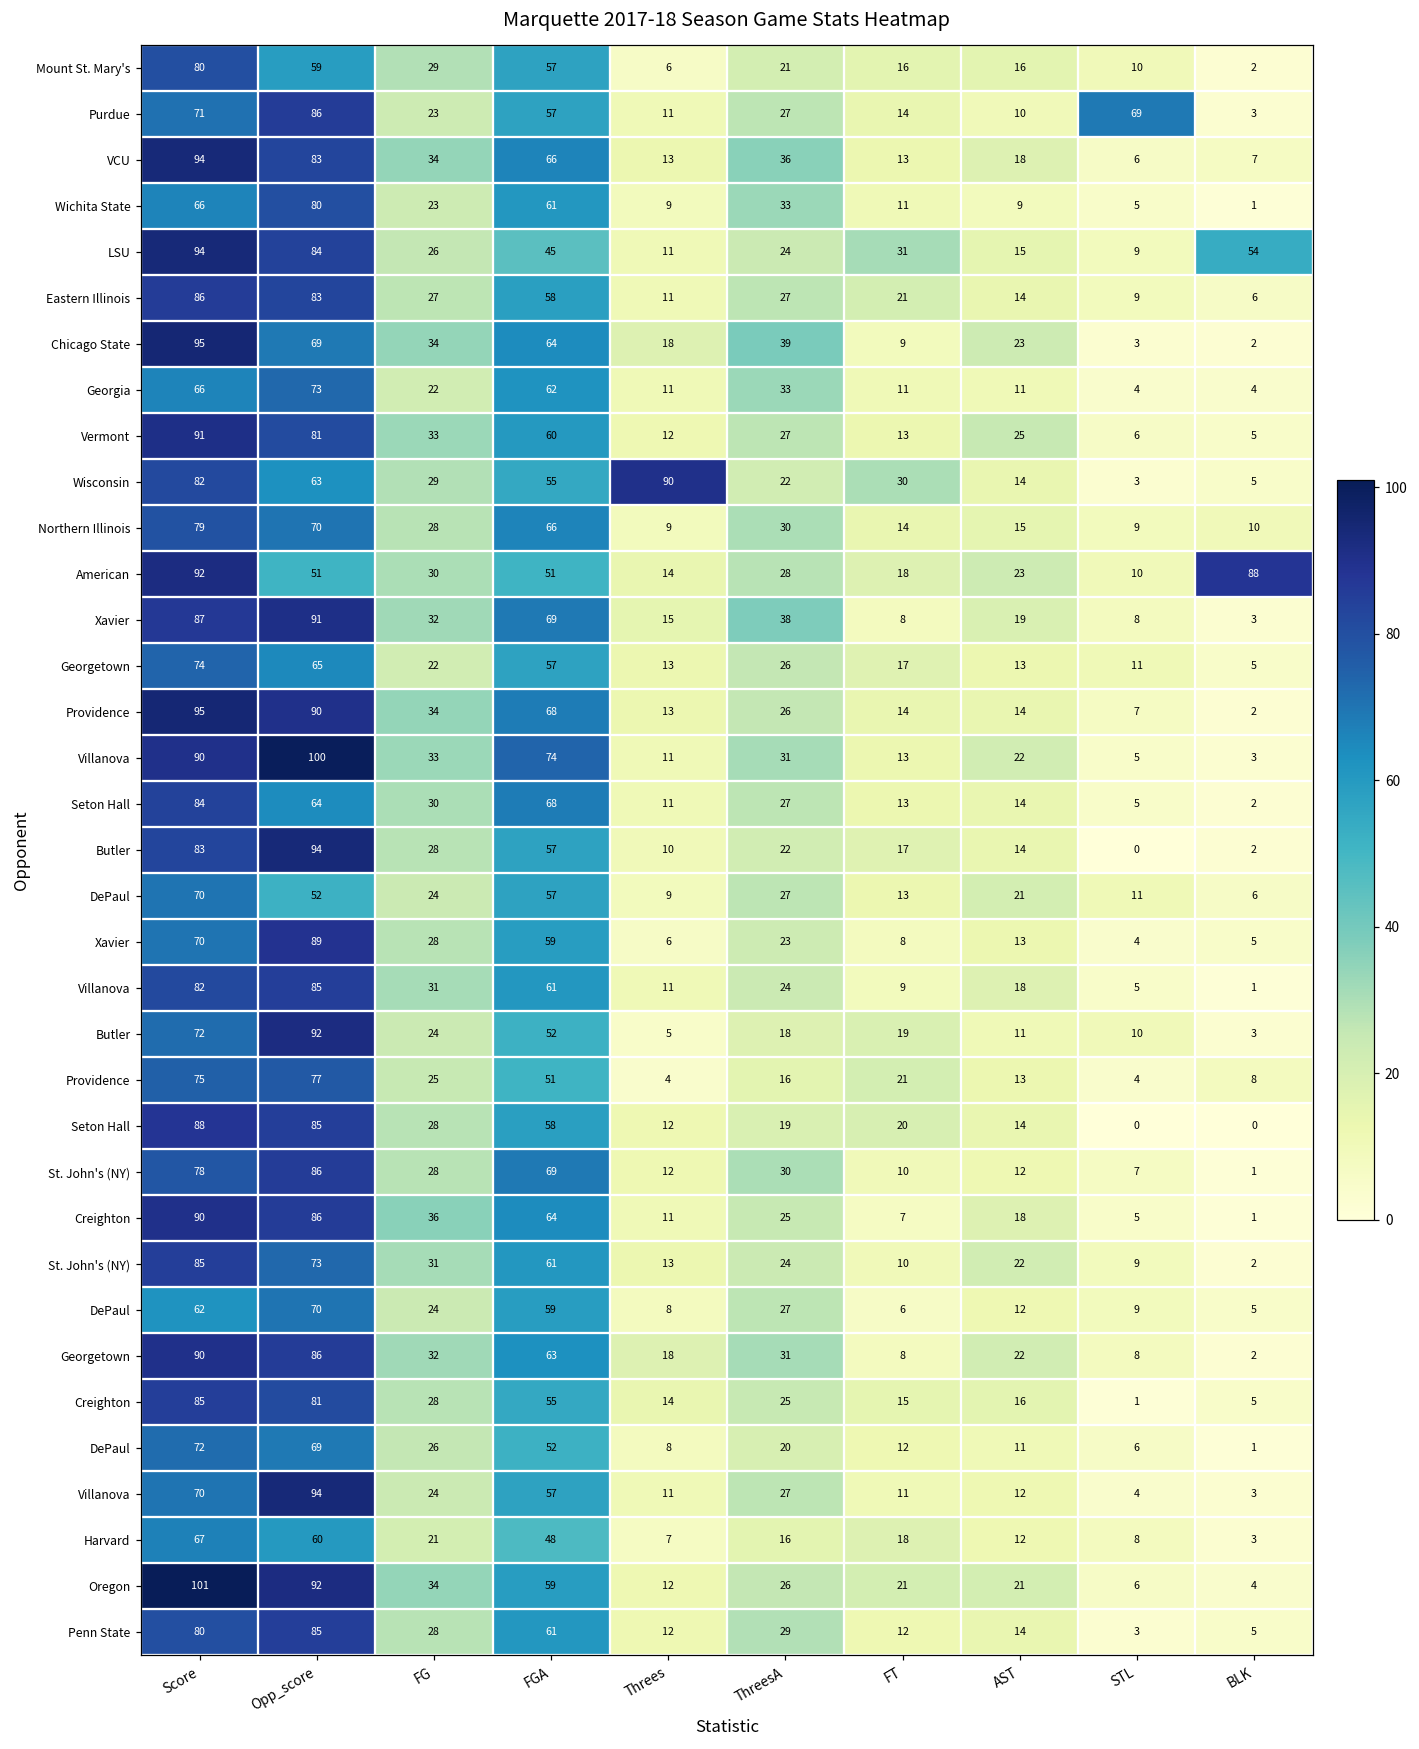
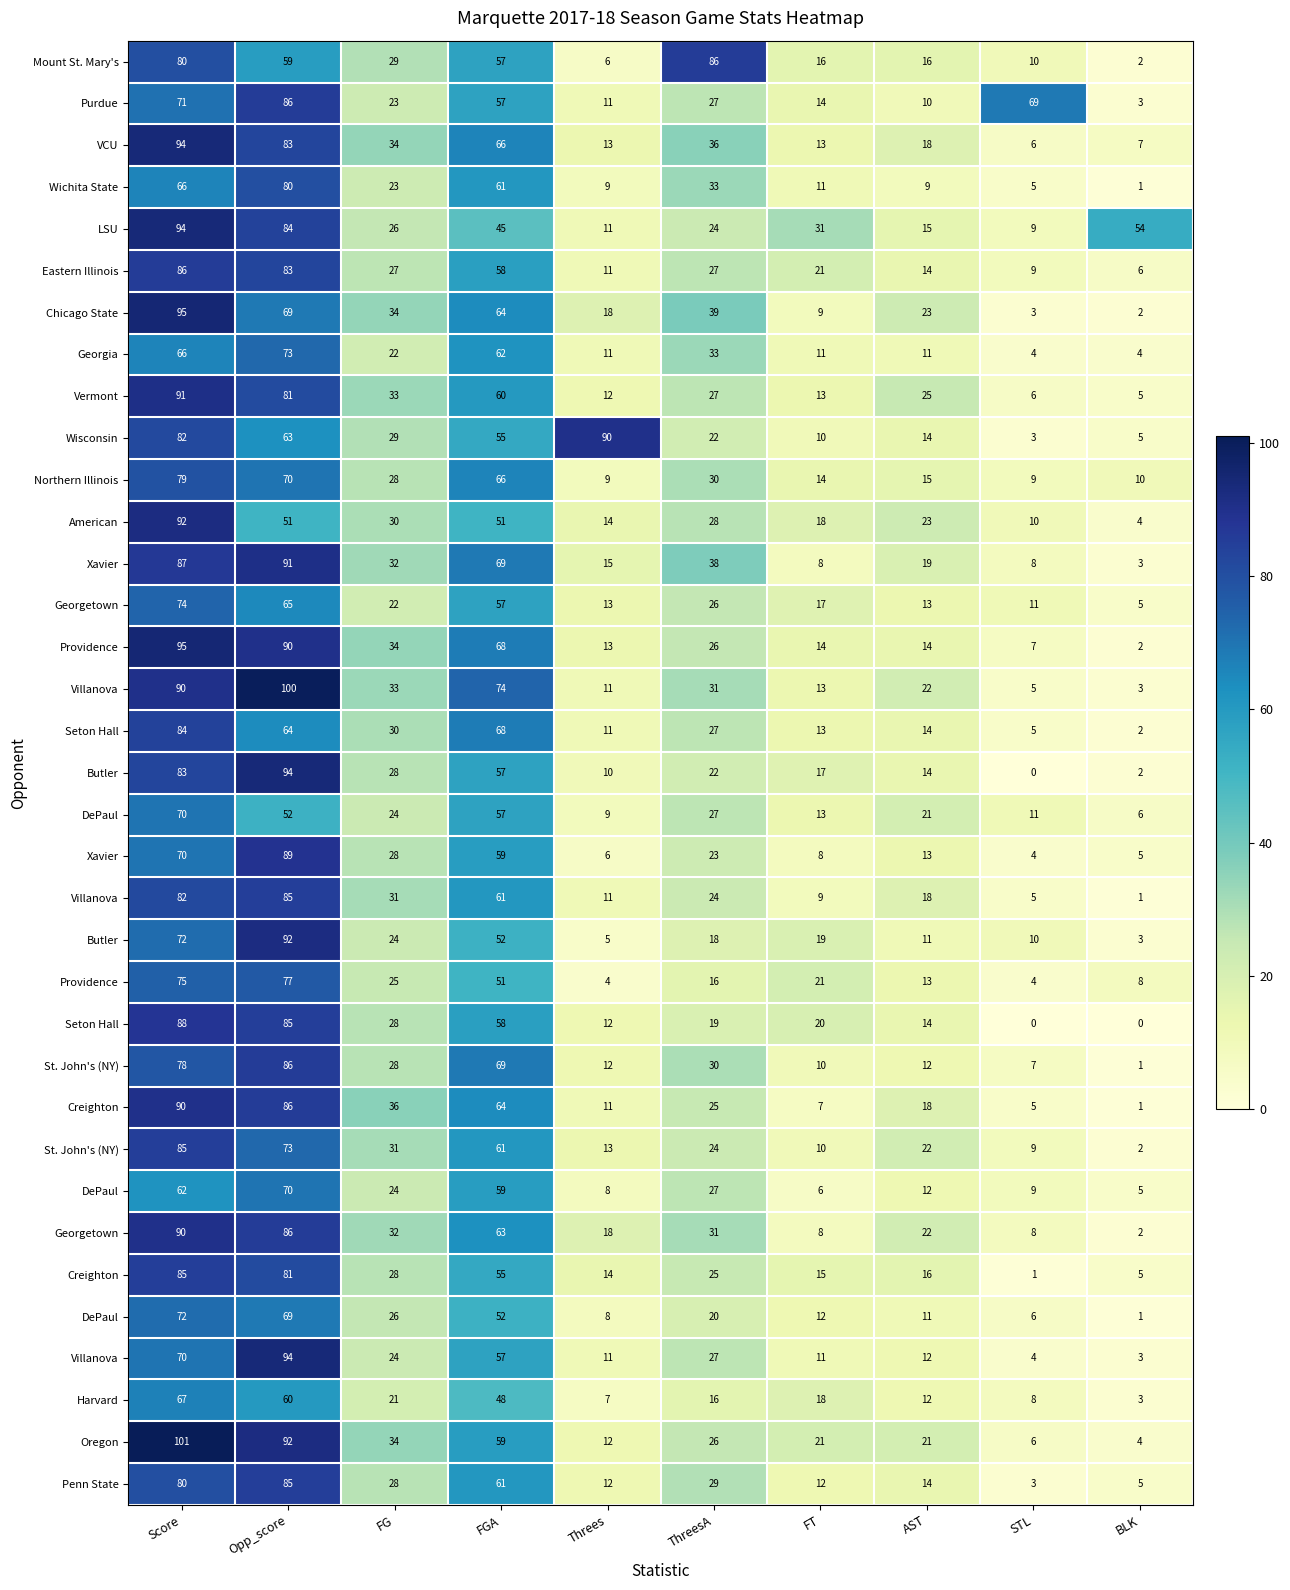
  {
    "Mount St. Mary's": {
      "Score": 80,
      "Opp_score": 59,
      "FG": 29,
      "FGA": 57,
      "Threes": 6,
-     "ThreesA": 21,
+     "ThreesA": 86,
      "FT": 16,
      "AST": 16,
      "STL": 10,
      "BLK": 2
    },
    "Purdue": {
      "Score": 71,
      "Opp_score": 86,
      "FG": 23,
      "FGA": 57,
      "Threes": 11,
      "ThreesA": 27,
      "FT": 14,
      "AST": 10,
      "STL": 69,
      "BLK": 3
    },
    "VCU": {
      "Score": 94,
      "Opp_score": 83,
      "FG": 34,
      "FGA": 66,
      "Threes": 13,
      "ThreesA": 36,
      "FT": 13,
      "AST": 18,
      "STL": 6,
      "BLK": 7
    },
    "Wichita State": {
      "Score": 66,
      "Opp_score": 80,
      "FG": 23,
      "FGA": 61,
      "Threes": 9,
      "ThreesA": 33,
      "FT": 11,
      "AST": 9,
      "STL": 5,
      "BLK": 1
    },
    "LSU": {
      "Score": 94,
      "Opp_score": 84,
      "FG": 26,
      "FGA": 45,
      "Threes": 11,
      "ThreesA": 24,
      "FT": 31,
      "AST": 15,
      "STL": 9,
      "BLK": 54
    },
    "Eastern Illinois": {
      "Score": 86,
      "Opp_score": 83,
      "FG": 27,
      "FGA": 58,
      "Threes": 11,
      "ThreesA": 27,
      "FT": 21,
      "AST": 14,
      "STL": 9,
      "BLK": 6
    },
    "Chicago State": {
      "Score": 95,
      "Opp_score": 69,
      "FG": 34,
      "FGA": 64,
      "Threes": 18,
      "ThreesA": 39,
      "FT": 9,
      "AST": 23,
      "STL": 3,
      "BLK": 2
    },
    "Georgia": {
      "Score": 66,
      "Opp_score": 73,
      "FG": 22,
      "FGA": 62,
      "Threes": 11,
      "ThreesA": 33,
      "FT": 11,
      "AST": 11,
      "STL": 4,
      "BLK": 4
    },
    "Vermont": {
      "Score": 91,
      "Opp_score": 81,
      "FG": 33,
      "FGA": 60,
      "Threes": 12,
      "ThreesA": 27,
      "FT": 13,
      "AST": 25,
      "STL": 6,
      "BLK": 5
    },
    "Wisconsin": {
      "Score": 82,
      "Opp_score": 63,
      "FG": 29,
      "FGA": 55,
      "Threes": 90,
      "ThreesA": 22,
-     "FT": 30,
+     "FT": 10,
      "AST": 14,
      "STL": 3,
      "BLK": 5
    },
    "Northern Illinois": {
      "Score": 79,
      "Opp_score": 70,
      "FG": 28,
      "FGA": 66,
      "Threes": 9,
      "ThreesA": 30,
      "FT": 14,
      "AST": 15,
      "STL": 9,
      "BLK": 10
    },
    "American": {
      "Score": 92,
      "Opp_score": 51,
      "FG": 30,
      "FGA": 51,
      "Threes": 14,
      "ThreesA": 28,
      "FT": 18,
      "AST": 23,
      "STL": 10,
-     "BLK": 88
+     "BLK": 4
    },
    "Harvard": {
      "Score": 67,
      "Opp_score": 60,
      "FG": 21,
      "FGA": 48,
      "Threes": 7,
      "ThreesA": 16,
      "FT": 18,
      "AST": 12,
      "STL": 8,
      "BLK": 3
    },
    "Oregon": {
      "Score": 101,
      "Opp_score": 92,
      "FG": 34,
      "FGA": 59,
      "Threes": 12,
      "ThreesA": 26,
      "FT": 21,
      "AST": 21,
      "STL": 6,
      "BLK": 4
    },
    "Penn State": {
      "Score": 80,
      "Opp_score": 85,
      "FG": 28,
      "FGA": 61,
      "Threes": 12,
      "ThreesA": 29,
      "FT": 12,
      "AST": 14,
      "STL": 3,
      "BLK": 5
    }
  }
